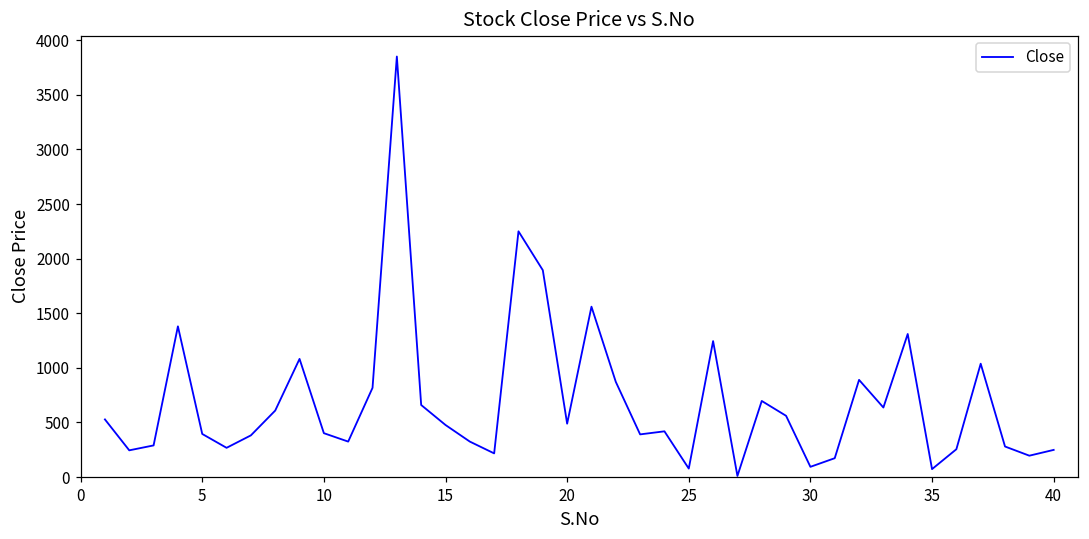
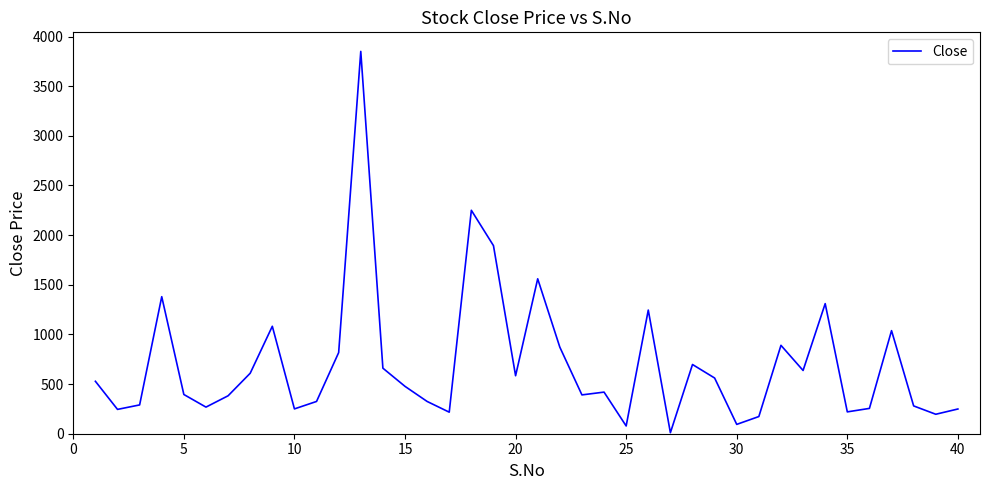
  {
    "5": 400,
-   "10": 400,
+   "10": 300,
    "15": 500,
-   "20": 500,
+   "20": 600,
    "25": 100,
    "30": 100,
-   "35": 100,
+   "35": 200,
    "40": 200
  }
